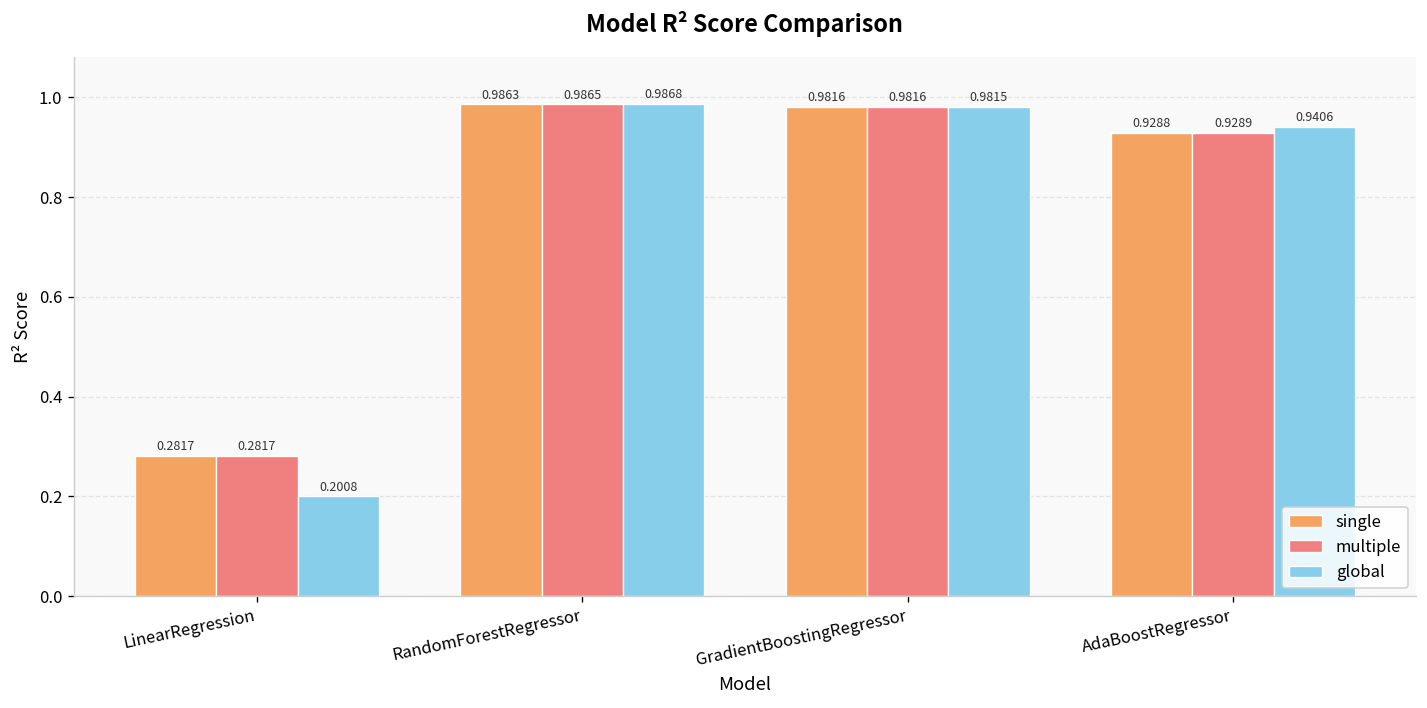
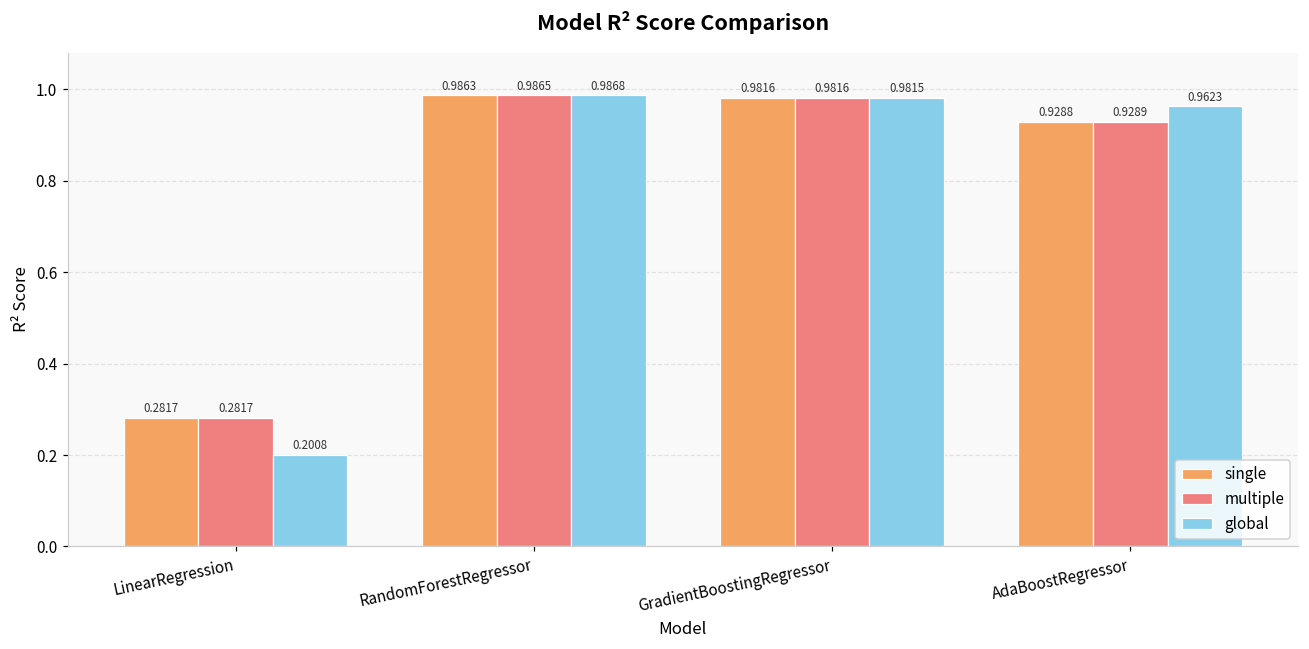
  {
    "global": {
      "LinearRegression": 0.2008,
      "RandomForestRegressor": 0.9868,
      "GradientBoostingRegressor": 0.9815,
-     "AdaBoostRegressor": 0.9406
+     "AdaBoostRegressor": 0.9623
    }
  }
